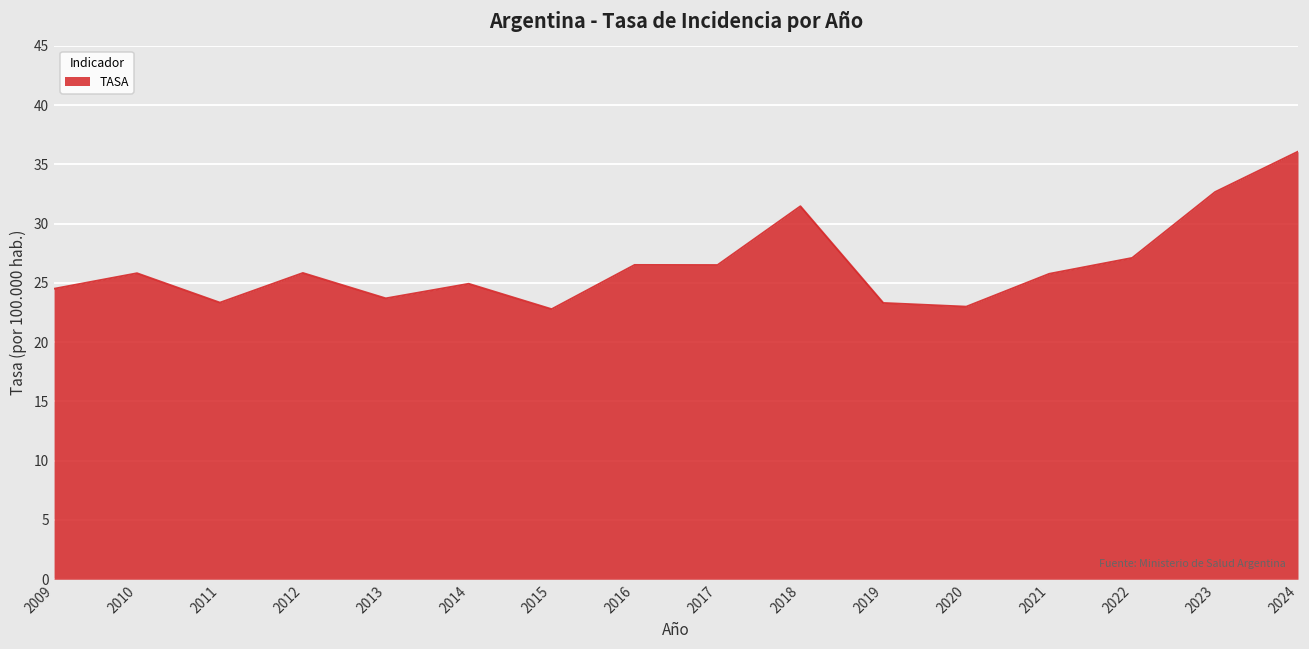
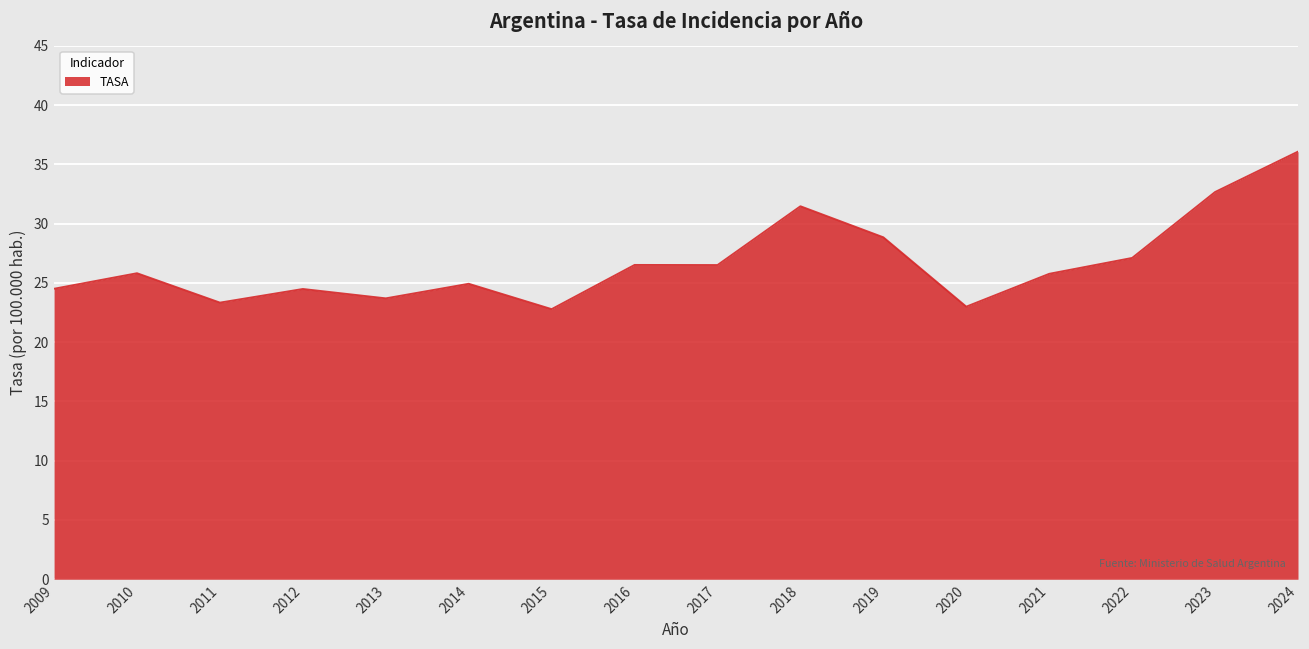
  {
    "2009": 24.5,
    "2010": 25.8,
    "2011": 23.3,
-   "2012": 25.8,
+   "2012": 24.5,
    "2013": 23.7,
    "2014": 24.9,
    "2015": 22.8,
    "2016": 26.5,
    "2017": 26.5,
    "2018": 31.5,
-   "2019": 23.3,
+   "2019": 28.9,
    "2020": 23.0,
    "2021": 25.8,
    "2022": 27.1,
    "2023": 32.7,
    "2024": 36.1
  }
